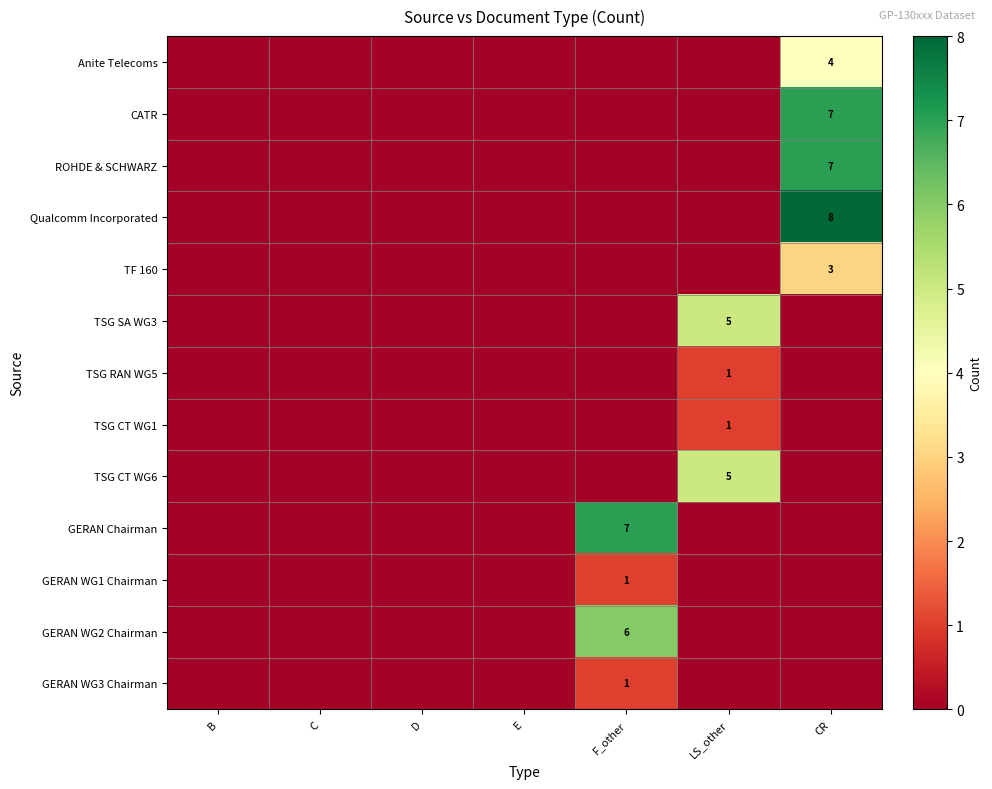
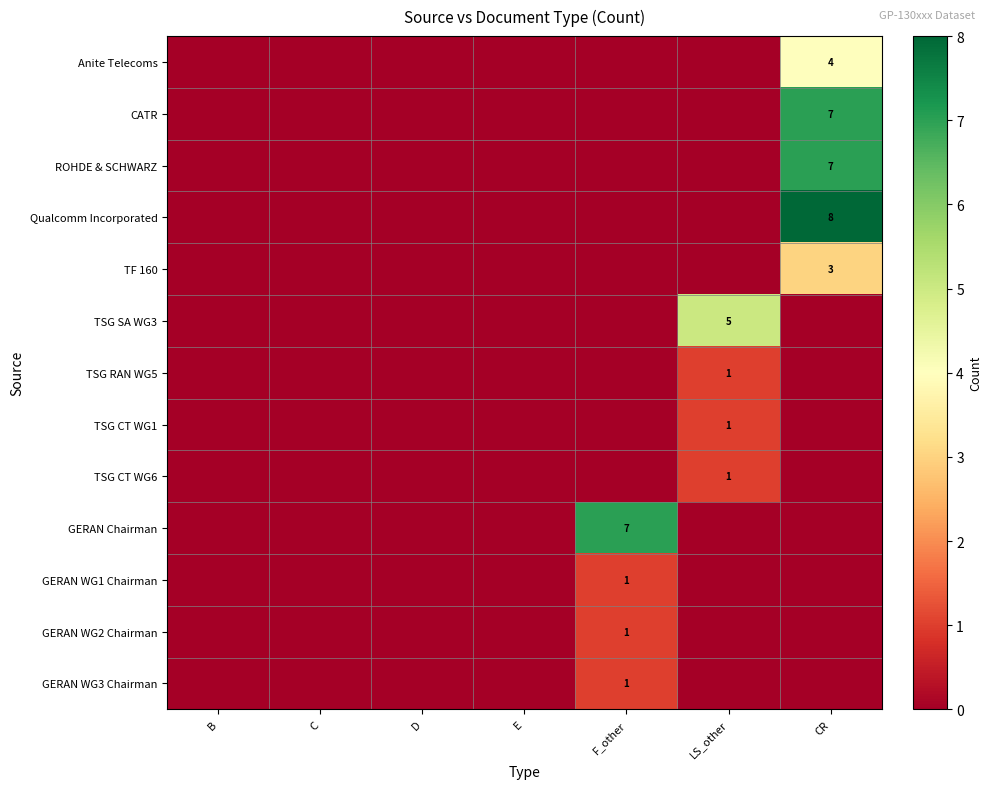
  {
    "Anite Telecoms": {
      "CR": 4
    },
    "CATR": {
      "CR": 7
    },
    "ROHDE & SCHWARZ": {
      "CR": 7
    },
    "Qualcomm Incorporated": {
      "CR": 8
    },
    "TF 160": {
      "CR": 3
    },
    "TSG SA WG3": {
      "LS_other": 5
    },
    "TSG RAN WG5": {
      "LS_other": 1
    },
    "TSG CT WG1": {
      "LS_other": 1
    },
    "TSG CT WG6": {
-     "LS_other": 5
+     "LS_other": 1
    },
    "GERAN Chairman": {
      "F_other": 7
    },
    "GERAN WG1 Chairman": {
      "F_other": 1
    },
    "GERAN WG2 Chairman": {
-     "F_other": 6
+     "F_other": 1
    },
    "GERAN WG3 Chairman": {
      "F_other": 1
    }
  }
